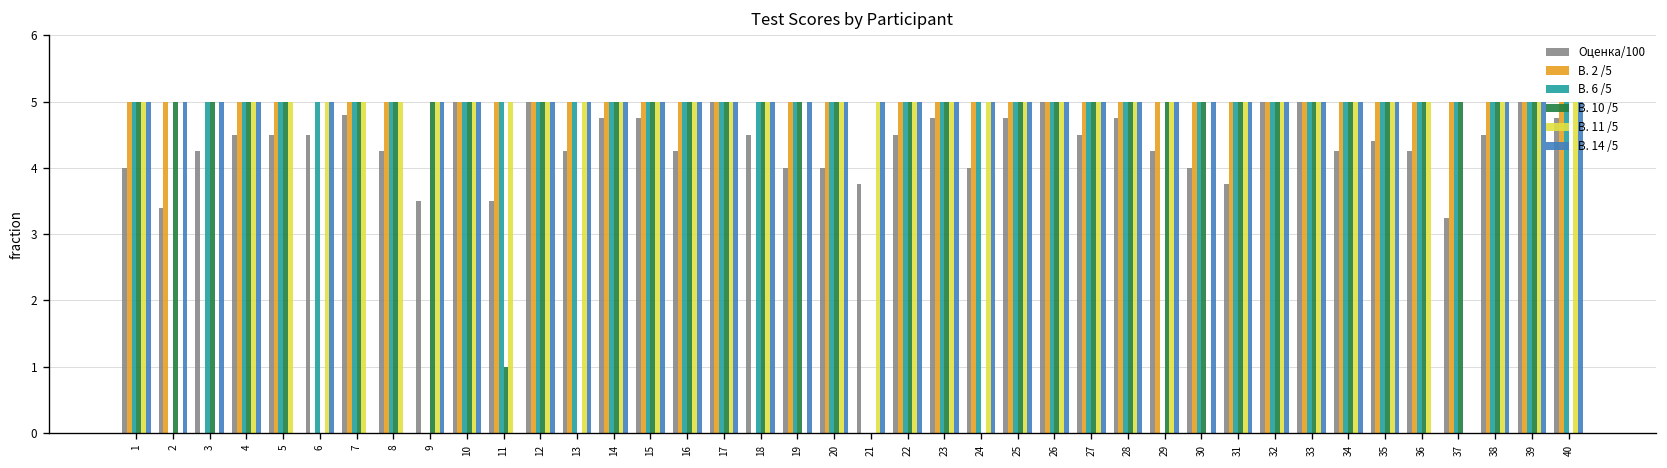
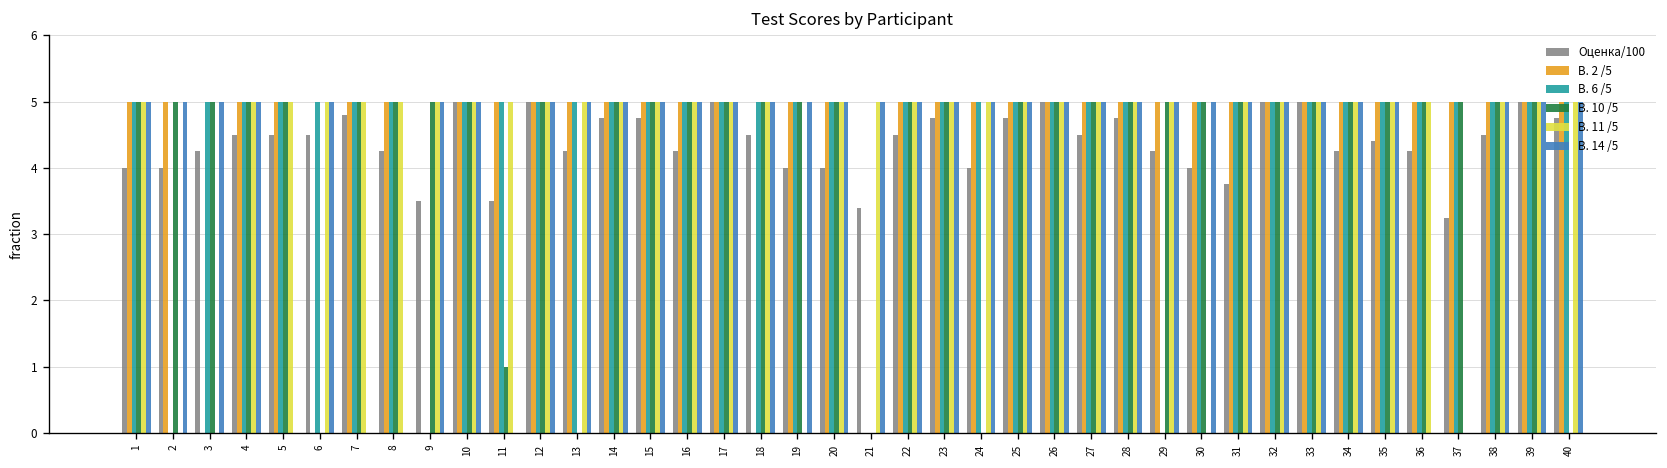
  {
    "Оценка/100": {
      "1": 4.0,
-     "2": 3.4,
+     "2": 4.0,
      "3": 4.3,
      "4": 4.5,
      "5": 4.5,
      "6": 4.5,
      "7": 4.8,
      "8": 4.3,
      "9": 3.5,
      "10": 5.0,
      "11": 3.5,
      "12": 5.0,
      "13": 4.3,
      "14": 4.8,
      "15": 4.8,
      "16": 4.3,
      "17": 5.0,
      "18": 4.5,
      "19": 4.0,
      "20": 4.0,
-     "21": 3.8,
+     "21": 3.4,
      "22": 4.5,
      "23": 4.8,
      "24": 4.0,
      "25": 4.8,
      "26": 5.0,
      "27": 4.5,
      "28": 4.8,
      "29": 4.3,
      "30": 4.0,
      "31": 3.8,
      "32": 5.0,
      "33": 5.0,
      "34": 4.3,
      "35": 4.4,
      "36": 4.3,
      "37": 3.3,
      "38": 4.5,
      "39": 5.0,
      "40": 4.8
    },
    "В. 2 /5": {
      "1": 5.0,
      "2": 5.0,
      "3": 0.0,
      "4": 5.0,
      "5": 5.0,
      "6": 0.0,
      "7": 5.0,
      "8": 5.0,
      "9": 0.0,
      "10": 5.0,
      "11": 5.0,
      "12": 5.0,
      "13": 5.0,
      "14": 5.0,
      "15": 5.0,
      "16": 5.0,
      "17": 5.0,
      "18": 0.0,
      "19": 5.0,
      "20": 5.0,
      "21": 0.0,
      "22": 5.0,
      "23": 5.0,
      "24": 5.0,
      "25": 5.0,
      "26": 5.0,
      "27": 5.0,
      "28": 5.0,
      "29": 5.0,
      "30": 5.0,
      "31": 5.0,
      "32": 5.0,
      "33": 5.0,
      "34": 5.0,
      "35": 5.0,
      "36": 5.0,
      "37": 5.0,
      "38": 5.0,
      "39": 5.0,
      "40": 5.0
    },
    "В. 10 /5": {
      "1": 5.0,
      "2": 5.0,
      "3": 5.0,
      "4": 5.0,
      "5": 5.0,
      "6": 0.0,
      "7": 5.0,
      "8": 5.0,
      "9": 5.0,
      "10": 5.0,
      "11": 1.0,
      "12": 5.0,
      "13": 0.0,
      "14": 5.0,
      "15": 5.0,
      "16": 5.0,
      "17": 5.0,
      "18": 5.0,
      "19": 5.0,
      "20": 5.0,
      "21": 0.0,
      "22": 5.0,
      "23": 5.0,
      "24": 0.0,
      "25": 5.0,
      "26": 5.0,
      "27": 5.0,
      "28": 5.0,
      "29": 5.0,
      "30": 5.0,
      "31": 5.0,
      "32": 5.0,
      "33": 5.0,
      "34": 5.0,
      "35": 5.0,
      "36": 5.0,
      "37": 5.0,
      "38": 5.0,
      "39": 5.0,
      "40": 0.0
    },
    "В. 11 /5": {
      "1": 5.0,
      "2": 0.0,
      "3": 0.0,
      "4": 5.0,
      "5": 5.0,
      "6": 5.0,
      "7": 5.0,
      "8": 5.0,
      "9": 5.0,
      "10": 5.0,
      "11": 5.0,
      "12": 5.0,
      "13": 5.0,
      "14": 5.0,
      "15": 5.0,
      "16": 5.0,
      "17": 5.0,
      "18": 5.0,
      "19": 0.0,
      "20": 5.0,
      "21": 5.0,
      "22": 5.0,
      "23": 5.0,
      "24": 5.0,
      "25": 5.0,
      "26": 5.0,
      "27": 5.0,
      "28": 5.0,
      "29": 5.0,
      "30": 0.0,
      "31": 5.0,
      "32": 5.0,
      "33": 5.0,
      "34": 5.0,
      "35": 5.0,
      "36": 5.0,
      "37": 0.0,
      "38": 5.0,
      "39": 5.0,
      "40": 5.0
    }
  }
